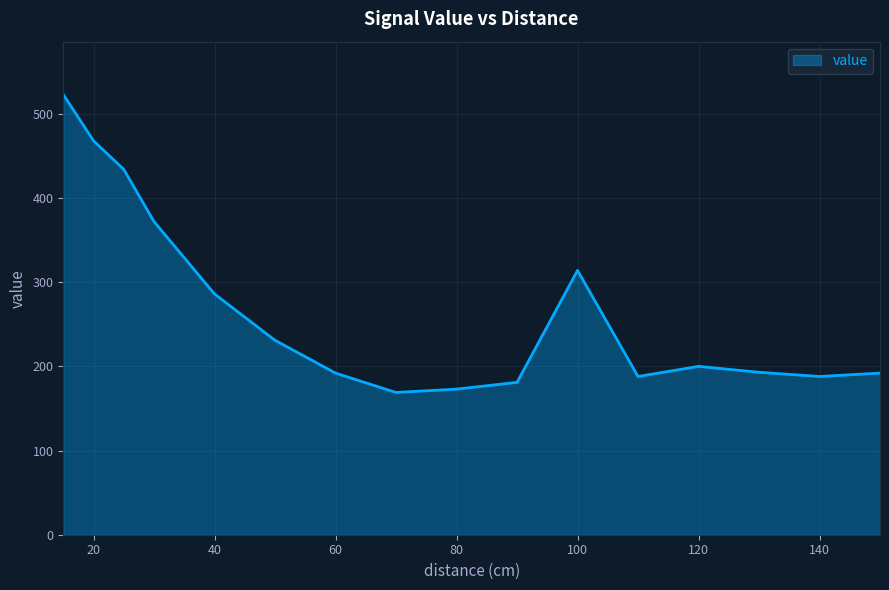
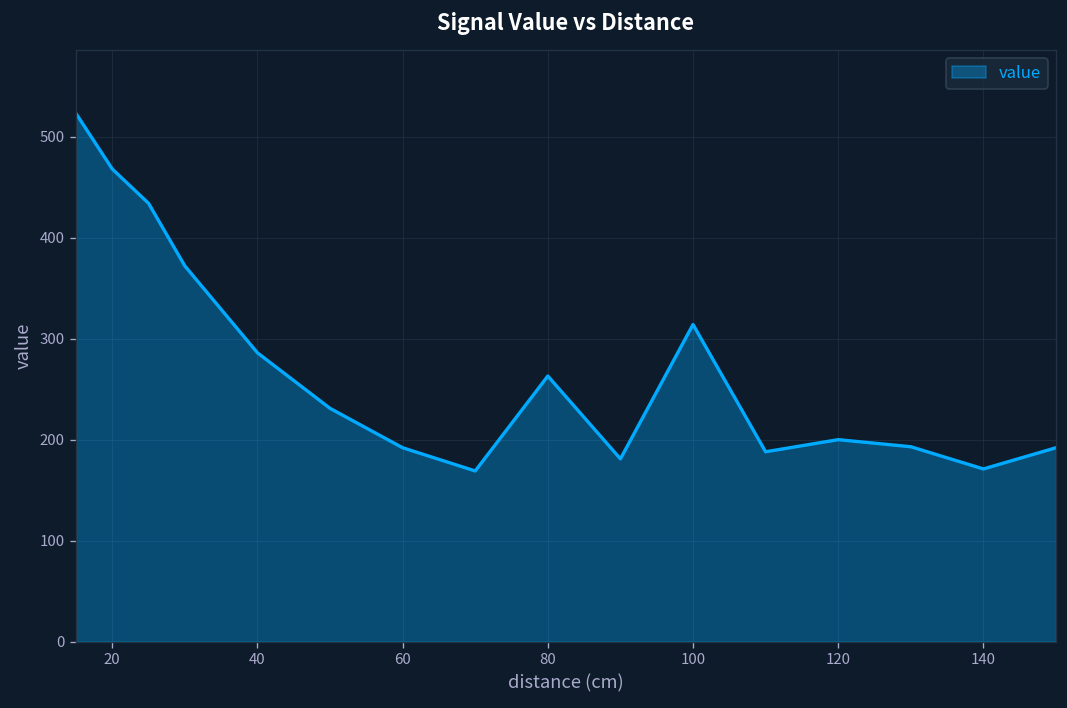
  {
    "20": 470,
    "40": 290,
    "60": 190,
-   "80": 170,
+   "80": 260,
    "100": 310,
    "120": 200,
-   "140": 190
+   "140": 170
  }
